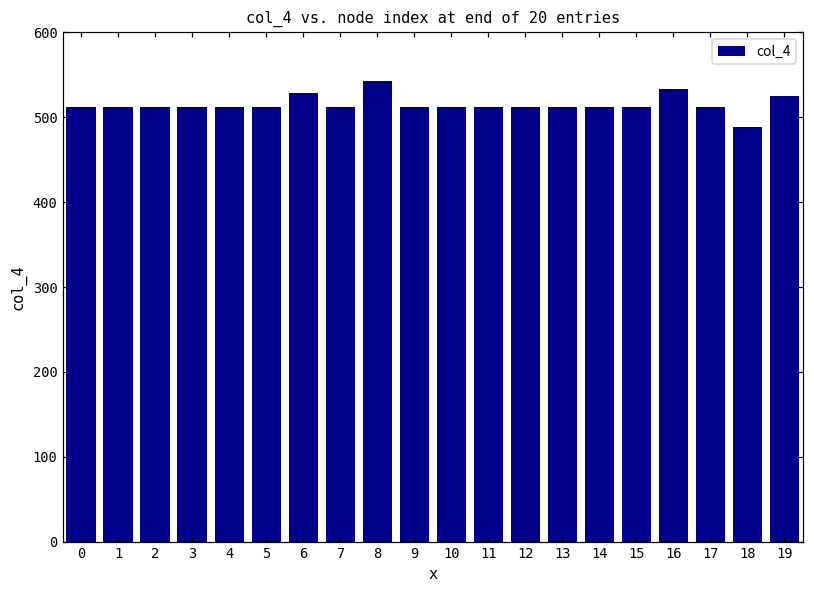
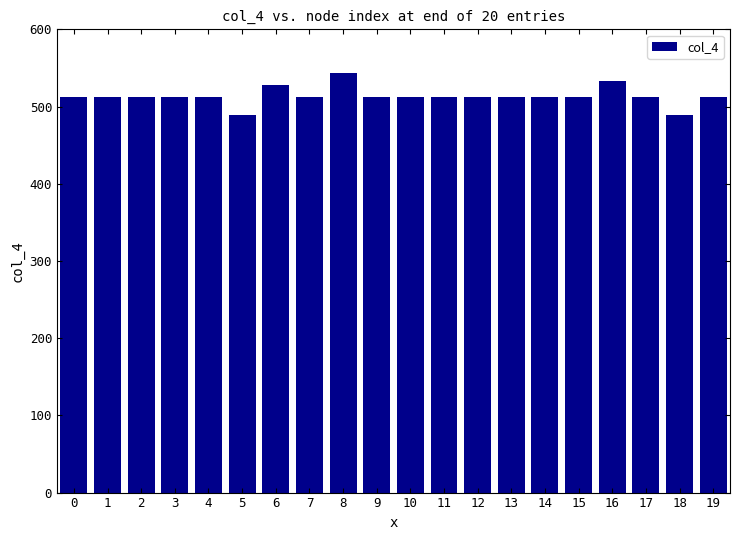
  {
    "0": 510,
    "1": 510,
    "2": 510,
    "3": 510,
    "4": 510,
-   "5": 510,
+   "5": 490,
    "6": 530,
    "7": 510,
    "8": 540,
    "9": 510,
    "10": 510,
    "11": 510,
    "12": 510,
    "13": 510,
    "14": 510,
    "15": 510,
    "16": 530,
    "17": 510,
    "18": 490,
-   "19": 530
+   "19": 510
  }
